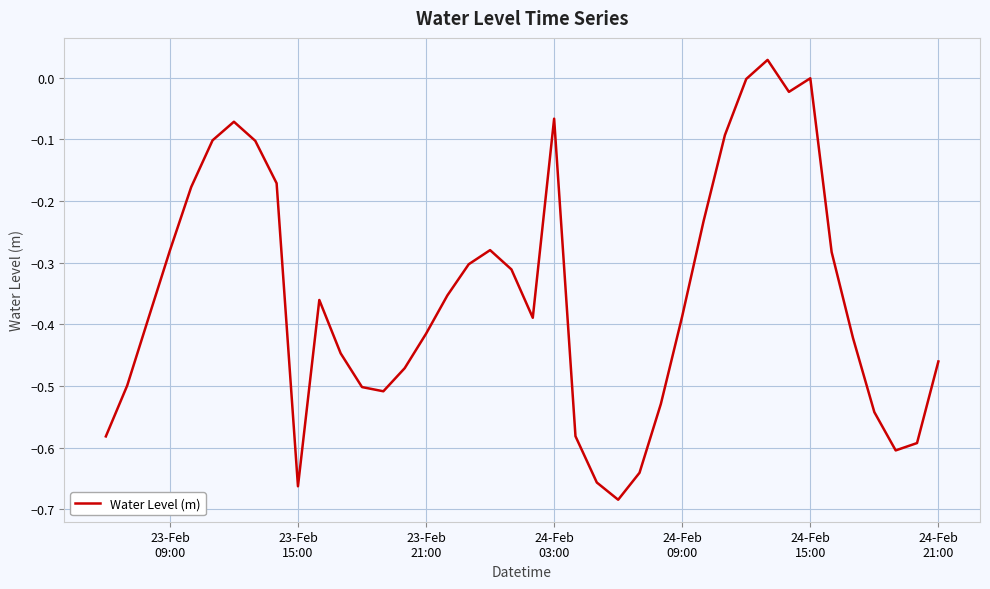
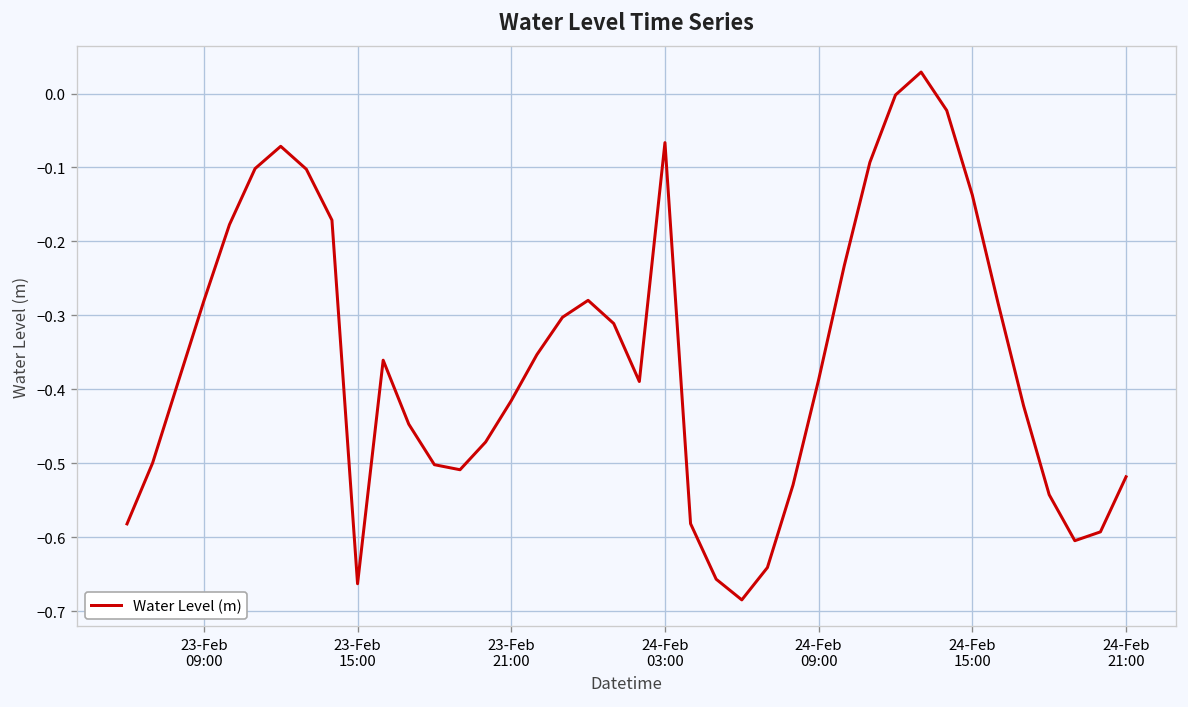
  {
    "23-Feb 09:00": -0.28,
    "23-Feb 15:00": -0.66,
    "23-Feb 21:00": -0.42,
    "24-Feb 03:00": -0.07,
    "24-Feb 09:00": -0.39,
-   "24-Feb 15:00": 0.00,
-   "24-Feb 21:00": -0.46
+   "24-Feb 15:00": -0.14,
+   "24-Feb 21:00": -0.52
  }
